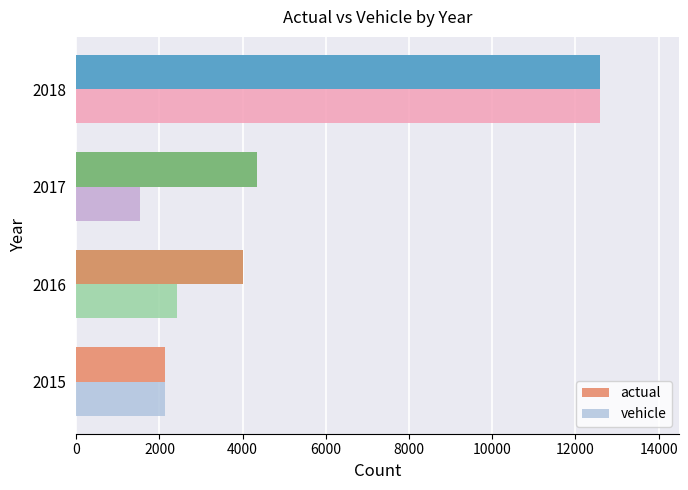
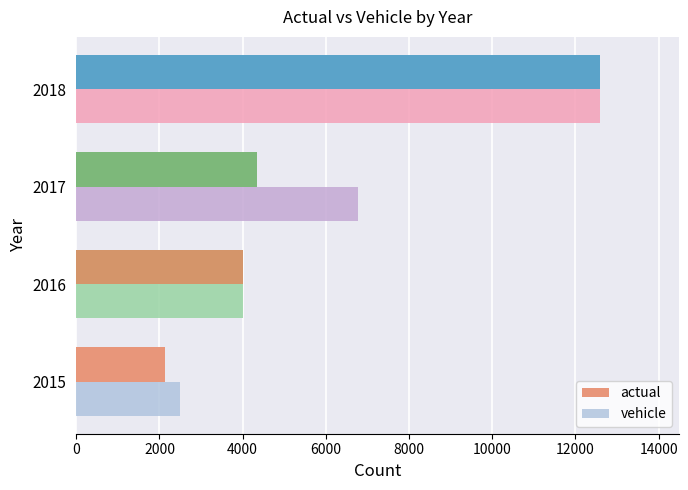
  {
    "actual": {
      "2018": 12600,
      "2017": 4400,
      "2016": 4000,
      "2015": 2100
    },
    "vehicle": {
      "2018": 12600,
-     "2017": 1500,
-     "2016": 2400,
-     "2015": 2100
+     "2017": 6800,
+     "2016": 4000,
+     "2015": 2500
    }
  }
